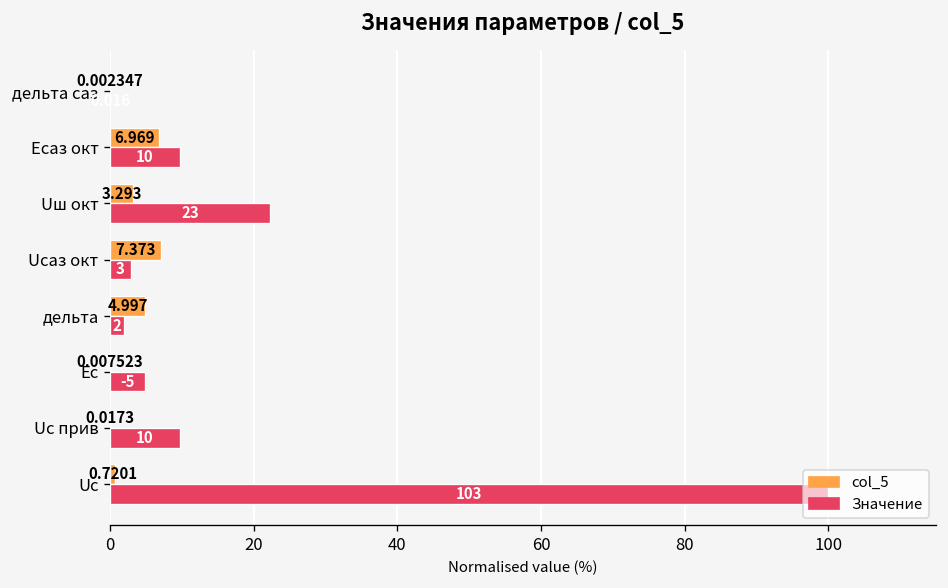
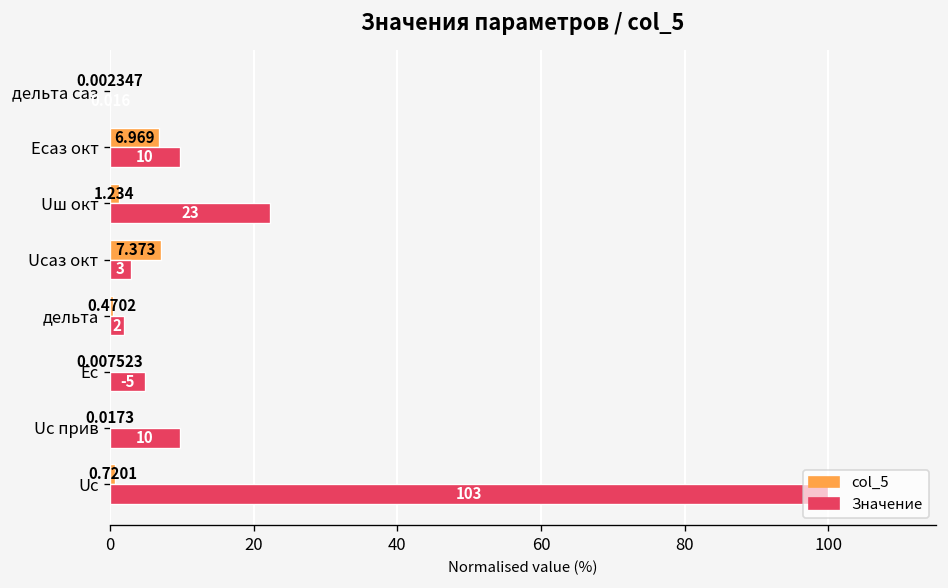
  {
    "col_5": {
-     "Uш окт": 3.293,
-     "дельта": 4.997
+     "Uш окт": 1.234,
+     "дельта": 0.4702
    },
    "Значение": {
      "Есаз окт": 10,
      "Uсаз окт": 3,
      "дельта": 2,
      "Uс прив": 10
    }
  }
